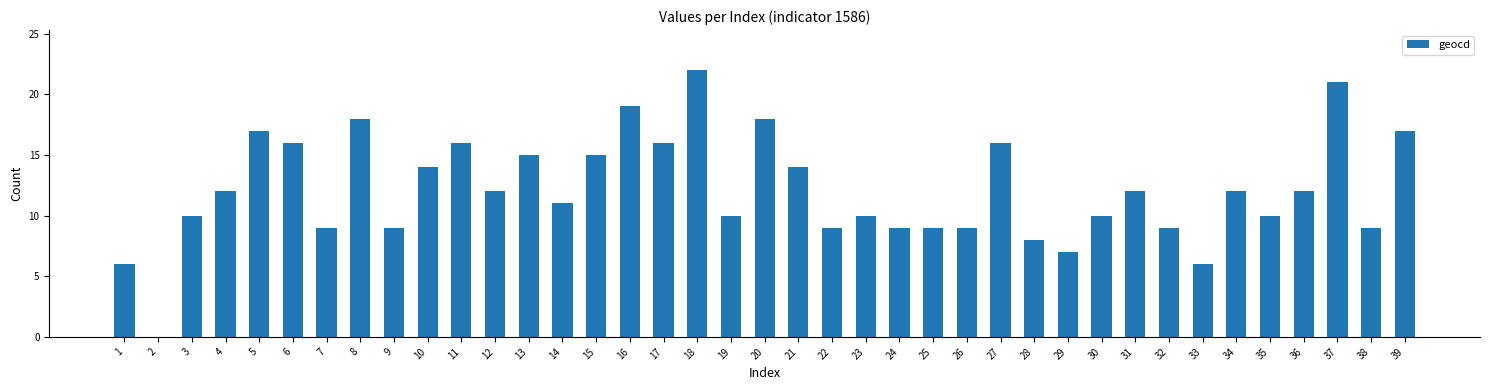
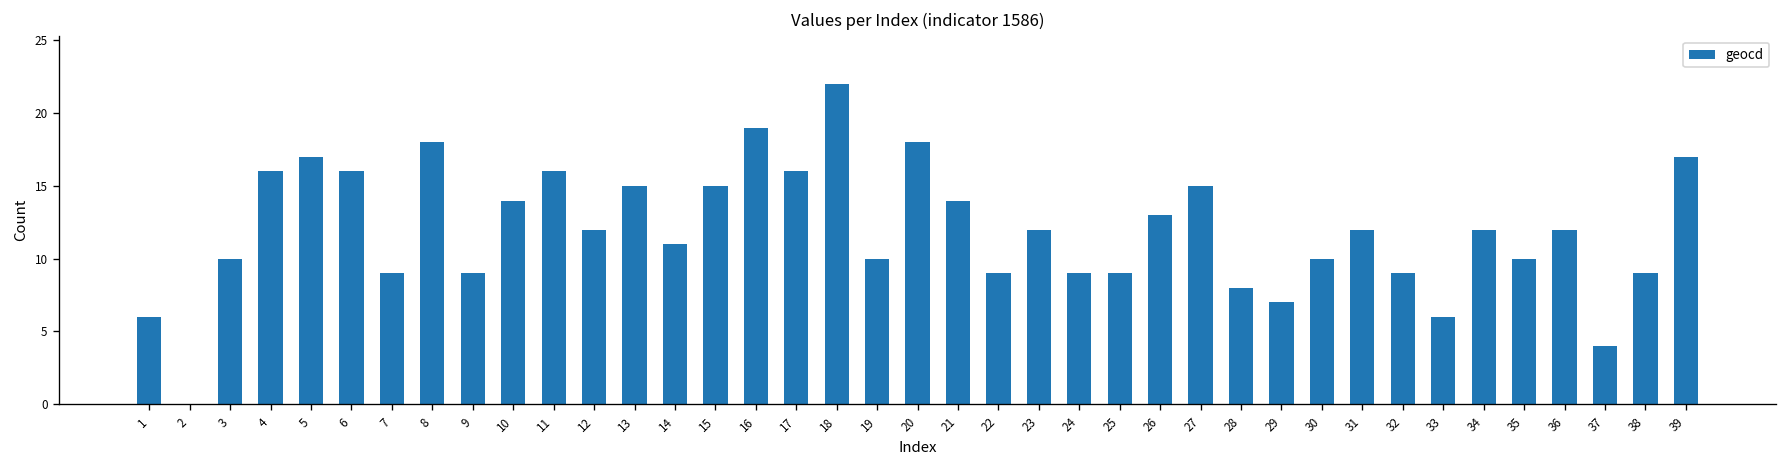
  {
    "1": 6,
    "2": 0,
    "3": 10,
-   "4": 12,
+   "4": 16,
    "5": 17,
    "6": 16,
    "7": 9,
    "8": 18,
    "9": 9,
    "10": 14,
    "11": 16,
    "12": 12,
    "13": 15,
    "14": 11,
    "15": 15,
    "16": 19,
    "17": 16,
    "18": 22,
    "19": 10,
    "20": 18,
    "21": 14,
    "22": 9,
-   "23": 10,
+   "23": 12,
    "24": 9,
    "25": 9,
-   "26": 9,
-   "27": 16,
+   "26": 13,
+   "27": 15,
    "28": 8,
    "29": 7,
    "30": 10,
    "31": 12,
    "32": 9,
    "33": 6,
    "34": 12,
    "35": 10,
    "36": 12,
-   "37": 21,
+   "37": 4,
    "38": 9,
    "39": 17
  }
